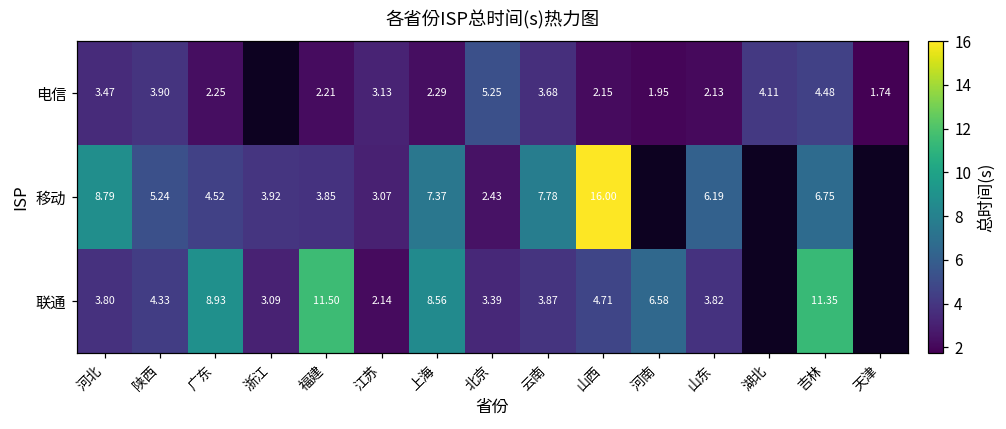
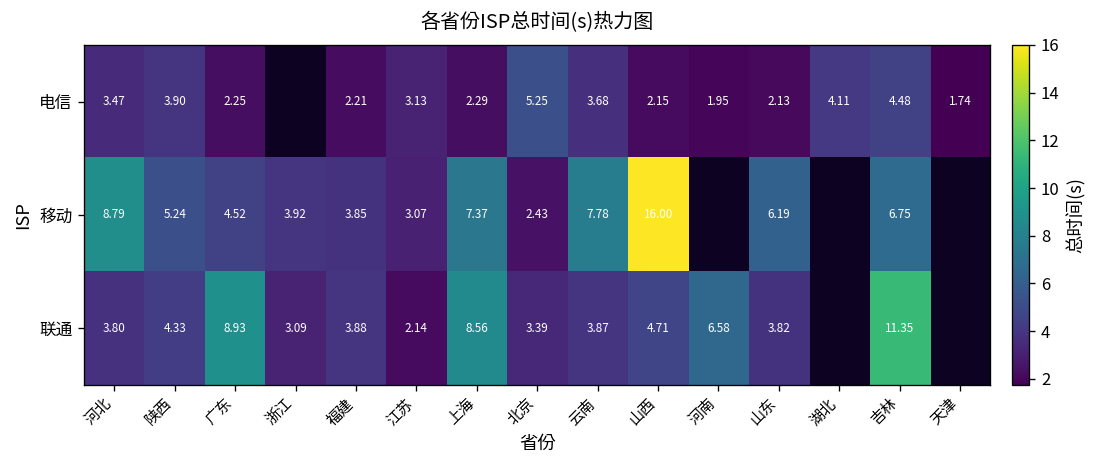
  {
    "电信": {
      "河北": 3.47,
      "陕西": 3.90,
      "广东": 2.25,
      "福建": 2.21,
      "江苏": 3.13,
      "上海": 2.29,
      "北京": 5.25,
      "云南": 3.68,
      "山西": 2.15,
      "河南": 1.95,
      "山东": 2.13,
      "湖北": 4.11,
      "吉林": 4.48,
      "天津": 1.74
    },
    "移动": {
      "河北": 8.79,
      "陕西": 5.24,
      "广东": 4.52,
      "浙江": 3.92,
      "福建": 3.85,
      "江苏": 3.07,
      "上海": 7.37,
      "北京": 2.43,
      "云南": 7.78,
      "山西": 16.00,
      "山东": 6.19,
      "吉林": 6.75
    },
    "联通": {
      "河北": 3.80,
      "陕西": 4.33,
      "广东": 8.93,
      "浙江": 3.09,
-     "福建": 11.50,
+     "福建": 3.88,
      "江苏": 2.14,
      "上海": 8.56,
      "北京": 3.39,
      "云南": 3.87,
      "山西": 4.71,
      "河南": 6.58,
      "山东": 3.82,
      "吉林": 11.35
    }
  }
